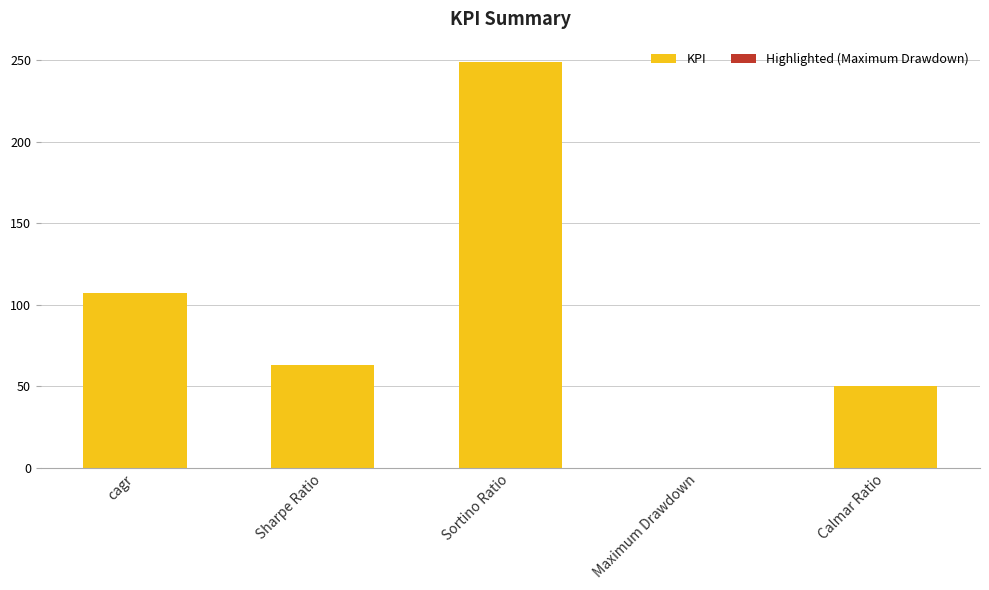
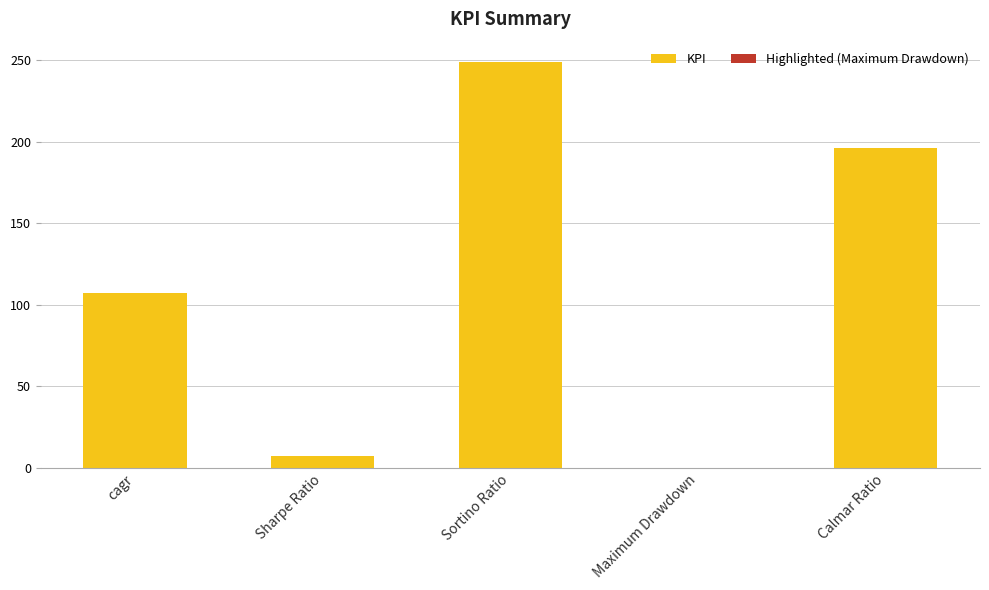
  {
    "cagr": 107,
-   "Sharpe Ratio": 63,
+   "Sharpe Ratio": 7,
    "Sortino Ratio": 249,
-   "Calmar Ratio": 50
+   "Calmar Ratio": 196
  }
